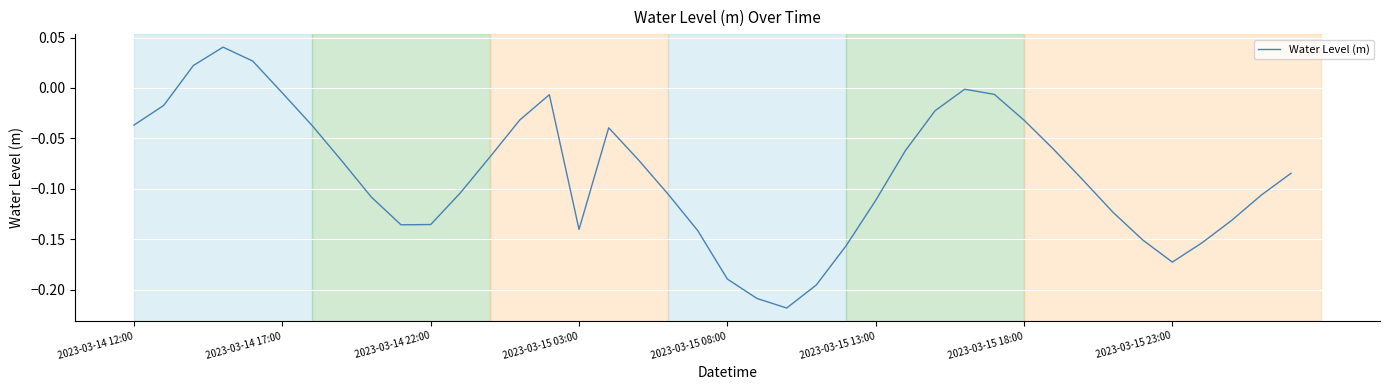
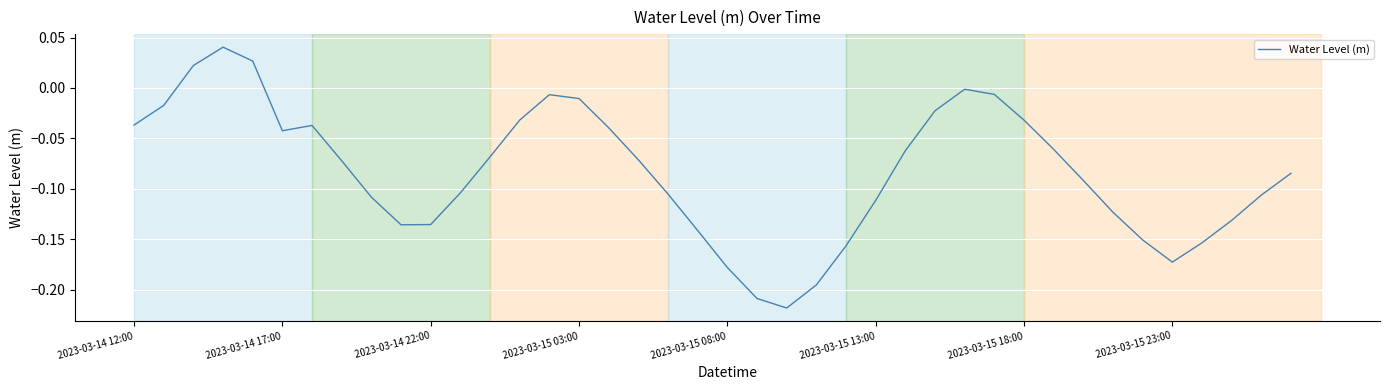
  {
    "2023-03-14 12:00": -0.037,
-   "2023-03-14 17:00": -0.005,
+   "2023-03-14 17:00": -0.042,
    "2023-03-14 22:00": -0.135,
-   "2023-03-15 03:00": -0.140,
-   "2023-03-15 08:00": -0.189,
+   "2023-03-15 03:00": -0.010,
+   "2023-03-15 08:00": -0.178,
    "2023-03-15 13:00": -0.111,
    "2023-03-15 18:00": -0.032,
    "2023-03-15 23:00": -0.173
  }
